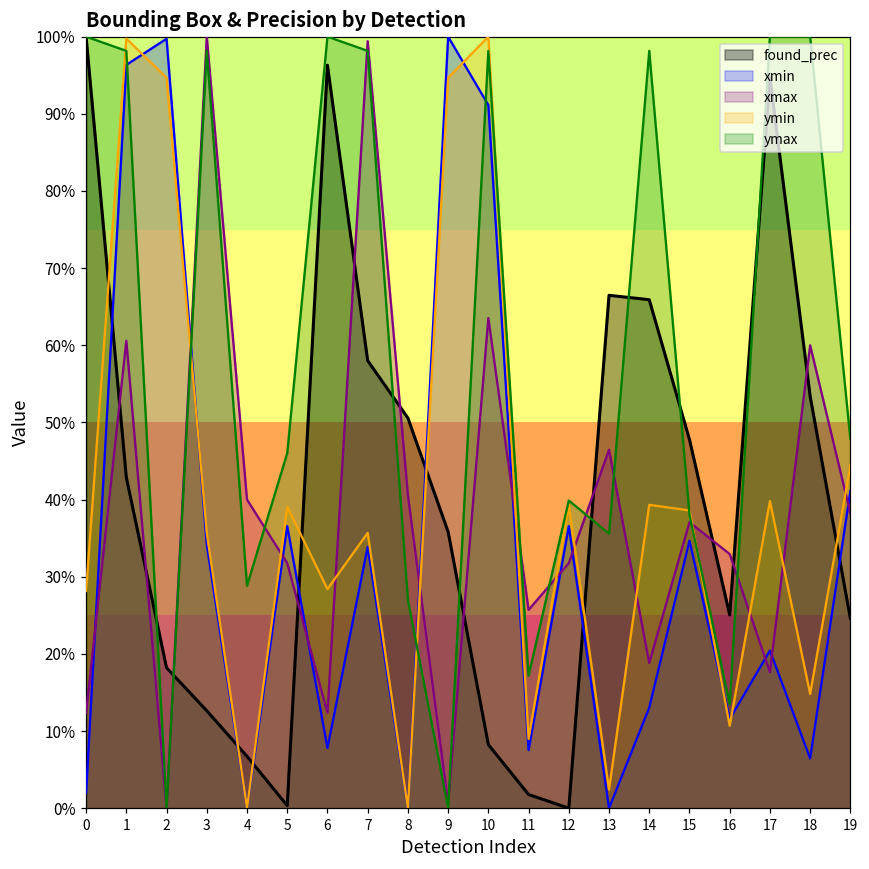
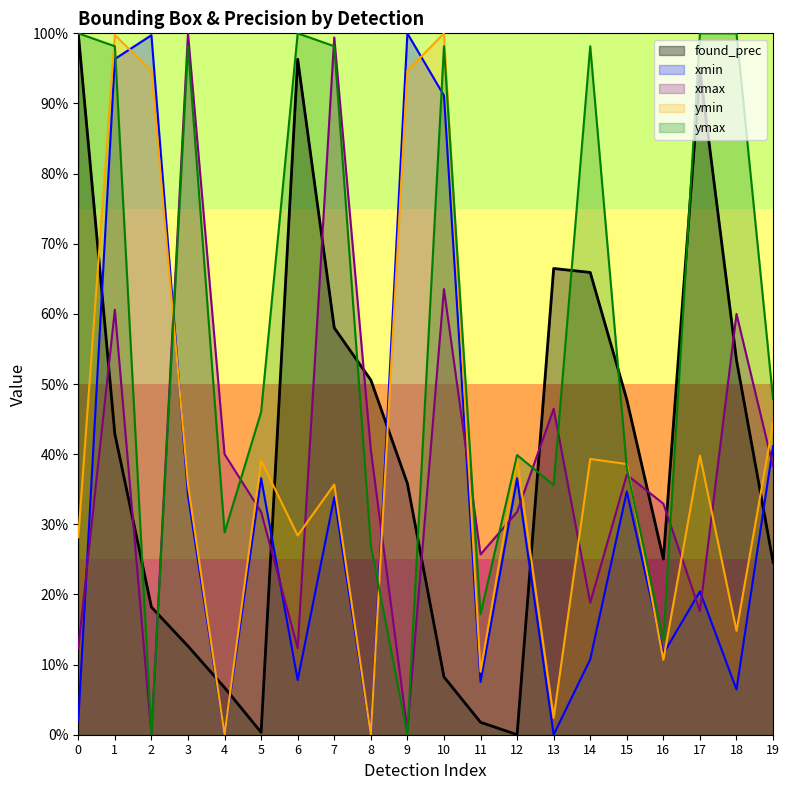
  {
    "found_prec": {
      "1": "43%",
      "2": "18%",
      "3": "13%",
      "4": "7%",
      "5": "0%",
      "6": "96%",
      "7": "58%",
      "8": "51%",
      "9": "36%",
      "10": "8%",
      "11": "2%",
      "12": "0%",
      "13": "66%",
      "14": "66%",
      "15": "48%",
      "16": "25%",
      "18": "53%",
      "19": "25%"
    },
    "xmin": {
      "0": "2%",
      "1": "96%",
      "2": "100%",
      "3": "34%",
      "5": "37%",
      "6": "8%",
      "7": "34%",
      "9": "100%",
      "10": "91%",
      "11": "8%",
      "12": "37%",
      "13": "0%",
-     "14": "13%",
+     "14": "11%",
      "15": "35%",
      "16": "12%",
      "17": "20%",
      "18": "6%",
      "19": "41%"
    },
    "xmax": {
      "0": "12%",
      "1": "61%",
      "3": "100%",
      "4": "40%",
      "5": "32%",
      "6": "12%",
      "7": "99%",
      "8": "41%",
      "9": "1%",
      "10": "64%",
      "11": "26%",
      "12": "32%",
      "13": "46%",
      "14": "19%",
      "15": "37%",
      "16": "33%",
      "17": "18%",
      "18": "60%",
      "19": "38%"
    },
    "ymin": {
      "0": "28%",
      "1": "100%",
      "2": "95%",
      "3": "36%",
      "5": "39%",
      "6": "28%",
      "7": "36%",
      "9": "95%",
      "10": "100%",
      "11": "9%",
      "12": "39%",
      "13": "2%",
      "14": "39%",
      "15": "39%",
      "16": "11%",
      "17": "40%",
      "18": "15%",
      "19": "44%"
    },
    "ymax": {
      "1": "98%",
      "3": "98%",
      "4": "29%",
      "5": "46%",
      "6": "100%",
      "7": "98%",
      "8": "27%",
      "9": "0%",
      "10": "98%",
      "11": "17%",
      "12": "40%",
      "13": "36%",
      "14": "98%",
      "15": "38%",
      "16": "13%",
      "17": "100%",
      "18": "100%",
      "19": "48%"
    }
  }
